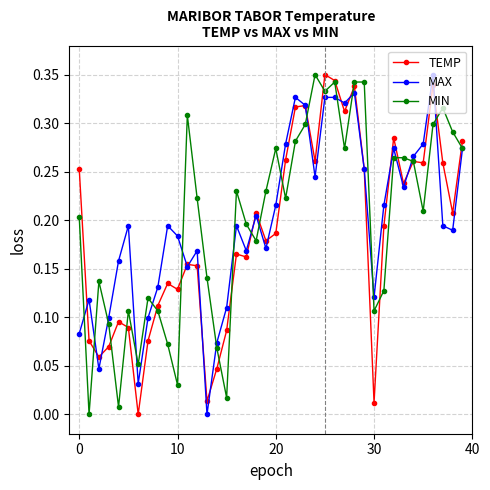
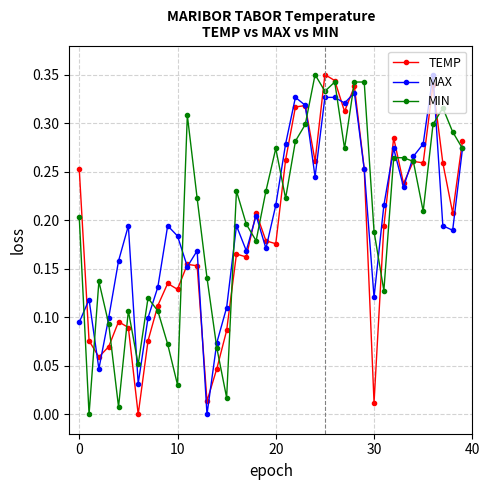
  {
    "TEMP": {
      "0": 0.25,
      "10": 0.13,
-     "20": 0.19,
+     "20": 0.18,
      "30": 0.01
    },
    "MAX": {
-     "0": 0.08,
+     "0": 0.09,
      "10": 0.18,
      "20": 0.22,
      "30": 0.12
    },
    "MIN": {
      "0": 0.20,
      "10": 0.03,
      "20": 0.27,
-     "30": 0.11
+     "30": 0.19
    }
  }
